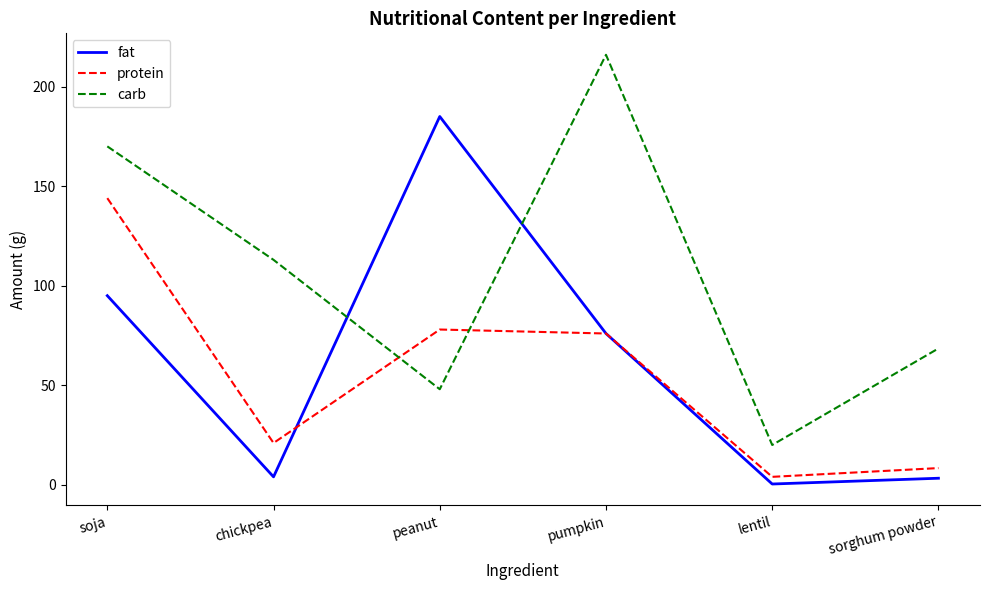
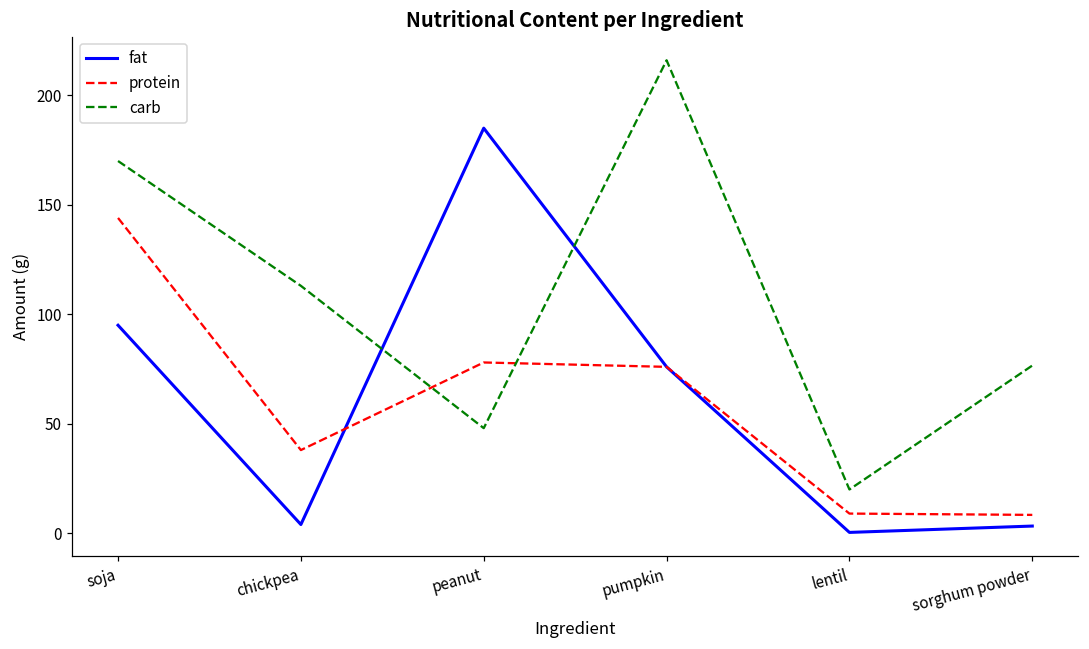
  {
    "fat": {
      "soja": 95,
      "chickpea": 4,
      "peanut": 185,
      "lentil": 0,
      "sorghum powder": 3
    },
    "protein": {
      "soja": 144,
-     "chickpea": 21,
+     "chickpea": 38,
      "peanut": 78,
-     "lentil": 4,
+     "lentil": 9,
      "sorghum powder": 8
    },
    "carb": {
      "soja": 170,
      "chickpea": 113,
      "peanut": 48,
      "pumpkin": 216,
      "lentil": 20,
-     "sorghum powder": 69
+     "sorghum powder": 77
    }
  }
